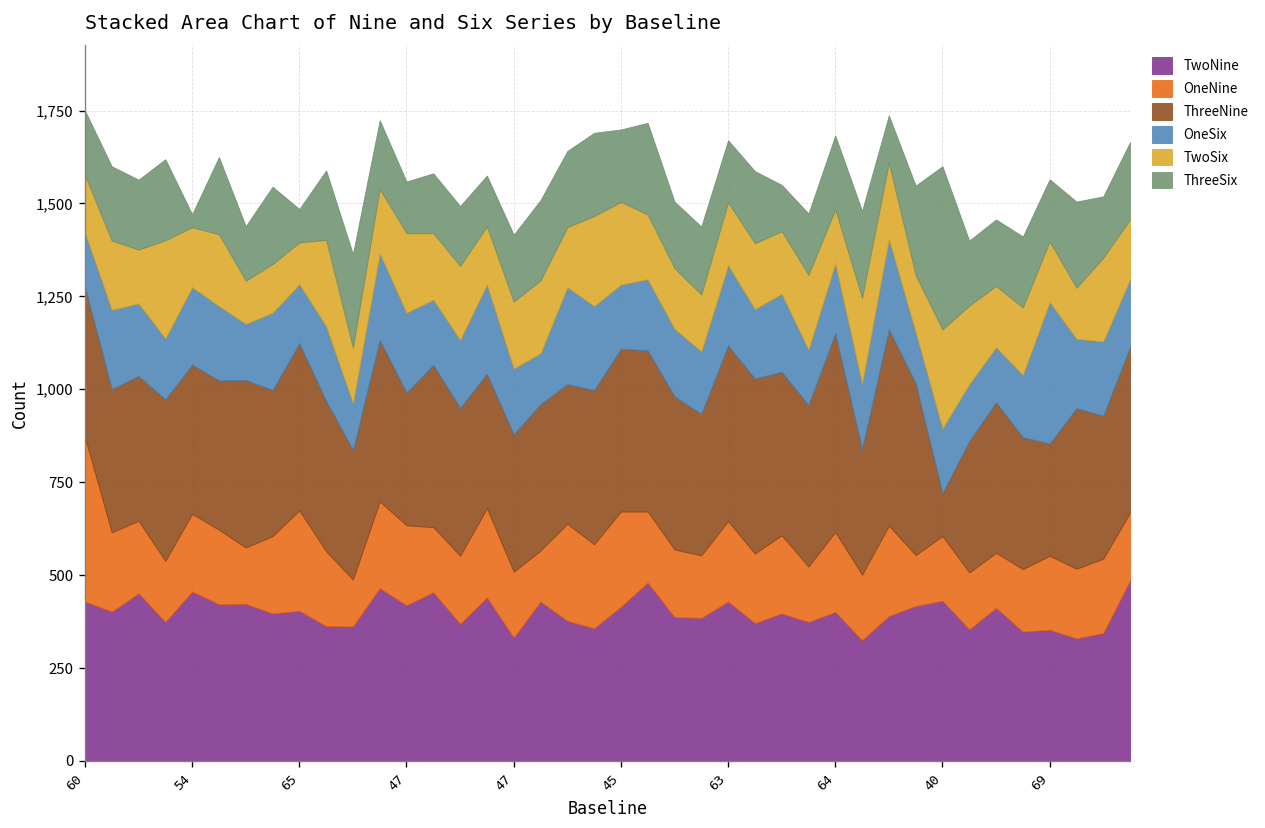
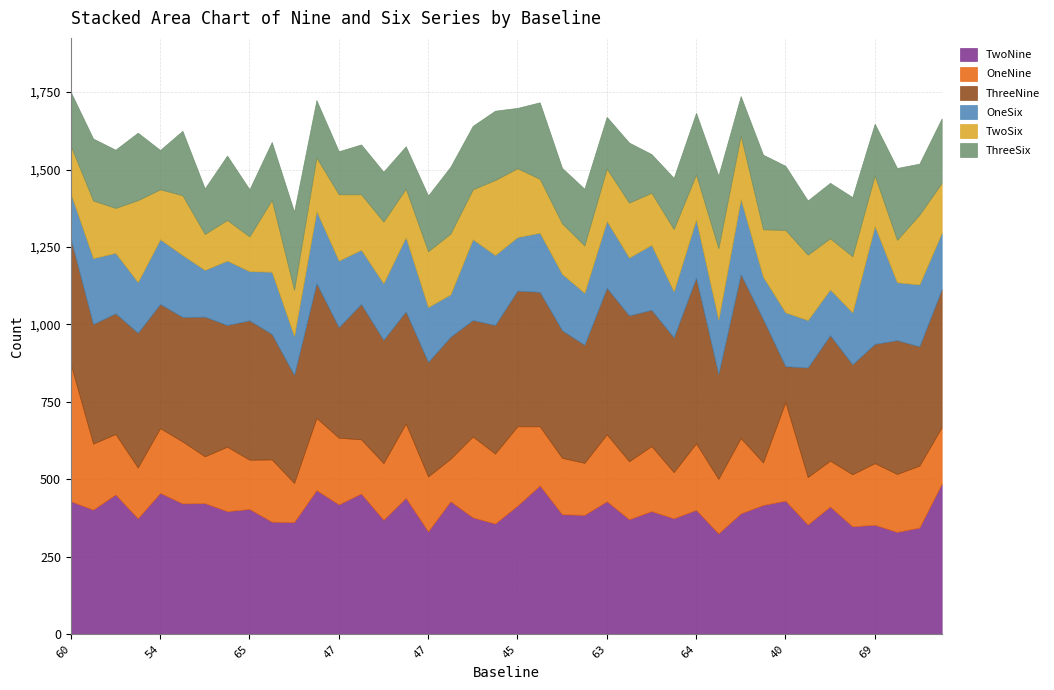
  {
    "TwoNine": {
      "60": 430,
      "54": 460,
      "65": 400,
      "45": 420,
      "63": 430,
      "64": 400,
      "40": 430,
      "69": 350
    },
    "OneNine": {
      "60": 440,
      "54": 210,
-     "65": 270,
+     "65": 160,
      "45": 260,
      "63": 220,
      "64": 220,
-     "40": 170,
+     "40": 320,
      "69": 200
    },
    "ThreeNine": {
      "60": 410,
      "54": 400,
      "65": 450,
      "45": 440,
      "63": 470,
      "64": 540,
      "40": 120,
-     "69": 300
+     "69": 390
    },
    "OneSix": {
      "60": 150,
      "54": 210,
      "65": 160,
      "45": 170,
      "63": 220,
      "64": 190,
      "40": 170,
      "69": 380
    },
    "TwoSix": {
      "60": 150,
      "54": 160,
      "65": 110,
      "45": 220,
      "63": 170,
      "64": 150,
      "40": 270,
      "69": 160
    },
    "ThreeSix": {
      "60": 170,
-     "54": 40,
-     "65": 90,
+     "54": 130,
+     "65": 150,
      "45": 200,
      "63": 170,
      "64": 200,
-     "40": 440,
+     "40": 210,
      "69": 170
    }
  }
